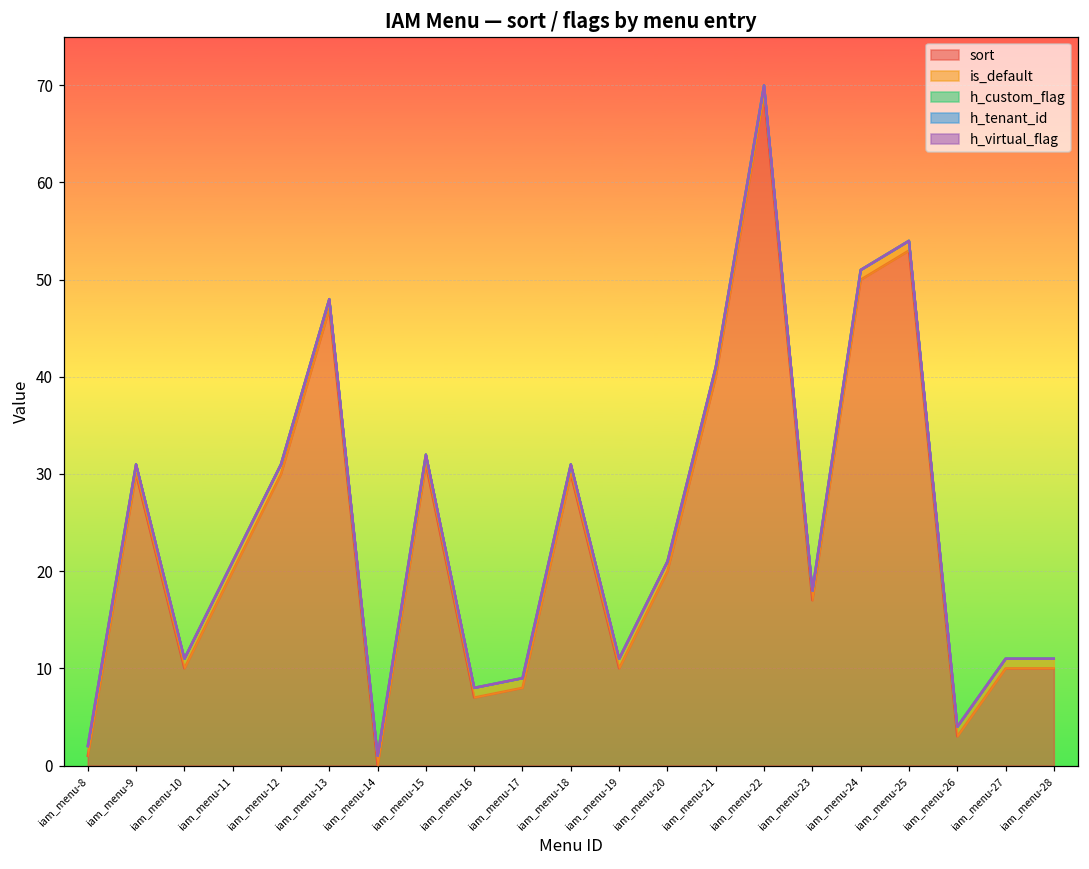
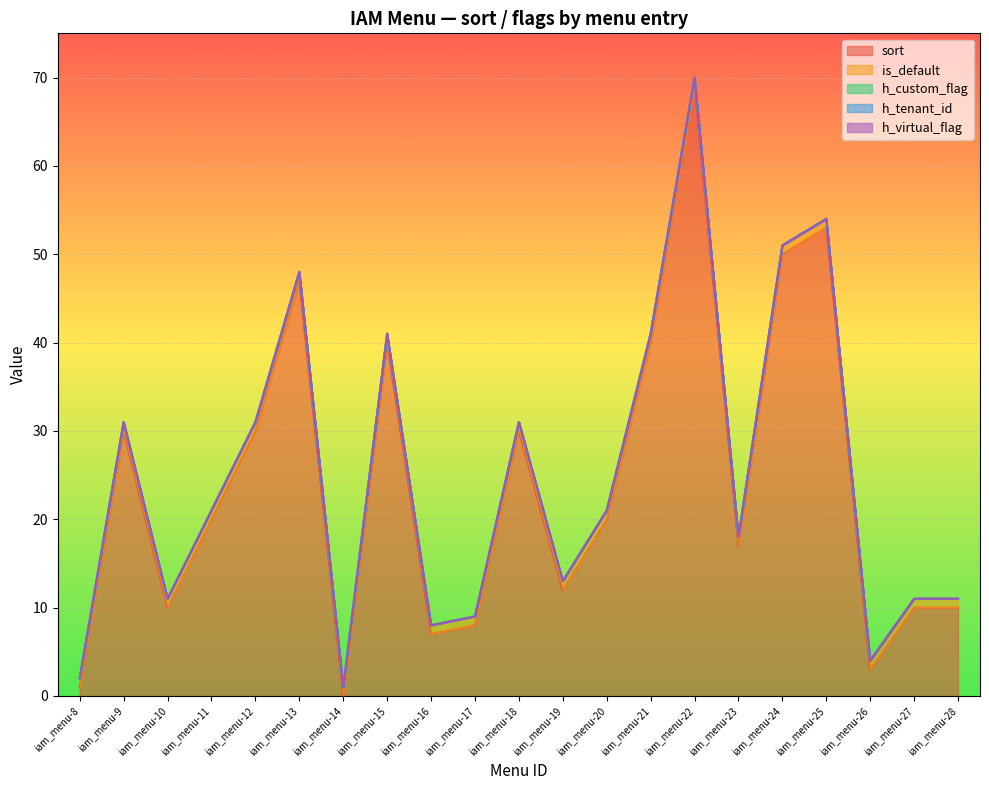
  {
    "sort": {
      "iam_menu-8": 1,
      "iam_menu-9": 30,
      "iam_menu-10": 10,
      "iam_menu-11": 20,
      "iam_menu-12": 30,
      "iam_menu-13": 47,
      "iam_menu-14": 0,
-     "iam_menu-15": 31,
+     "iam_menu-15": 40,
      "iam_menu-16": 7,
      "iam_menu-17": 8,
      "iam_menu-18": 30,
-     "iam_menu-19": 10,
+     "iam_menu-19": 12,
      "iam_menu-20": 20,
      "iam_menu-21": 40,
      "iam_menu-22": 69,
      "iam_menu-23": 17,
      "iam_menu-24": 50,
      "iam_menu-25": 53,
      "iam_menu-26": 3,
      "iam_menu-27": 10,
      "iam_menu-28": 10
    }
  }
